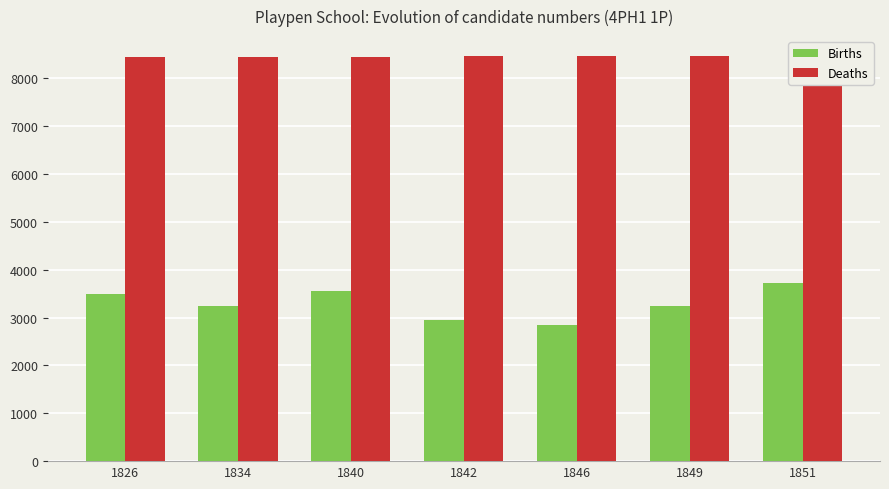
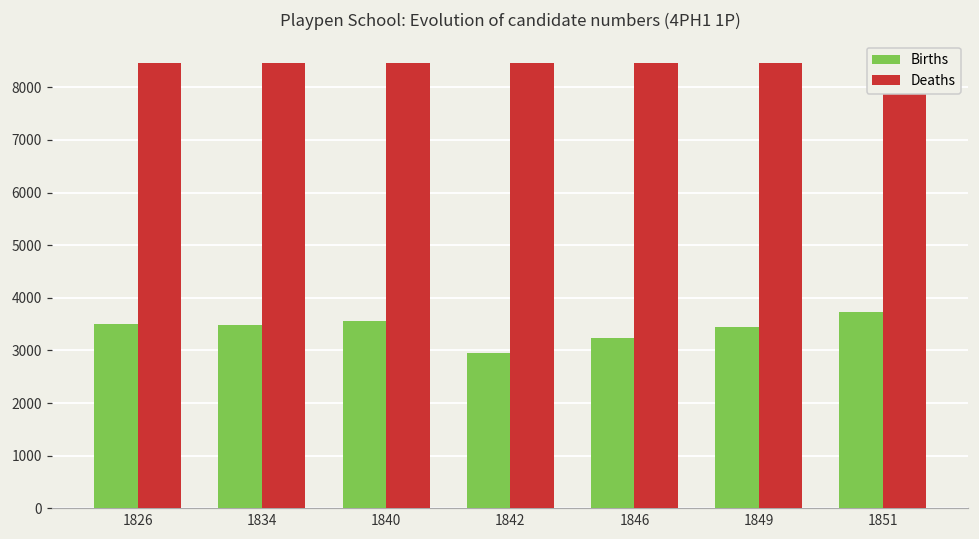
  {
    "Births": {
      "1826": 3500,
-     "1834": 3200,
+     "1834": 3500,
      "1840": 3600,
      "1842": 3000,
-     "1846": 2800,
-     "1849": 3200,
+     "1846": 3200,
+     "1849": 3400,
      "1851": 3700
    },
    "Deaths": {
      "1826": 8500,
      "1834": 8500,
      "1840": 8500,
      "1842": 8500,
      "1846": 8500,
      "1849": 8500
    }
  }
